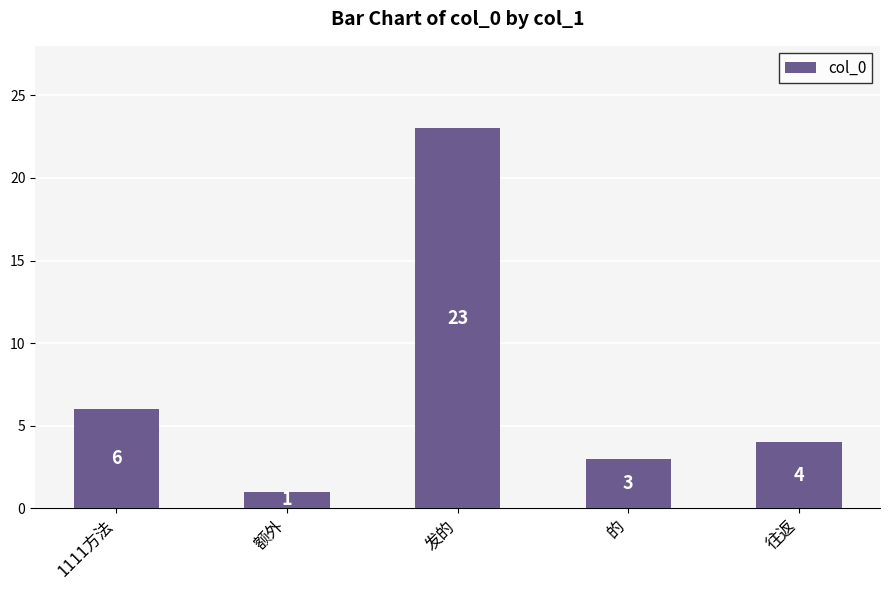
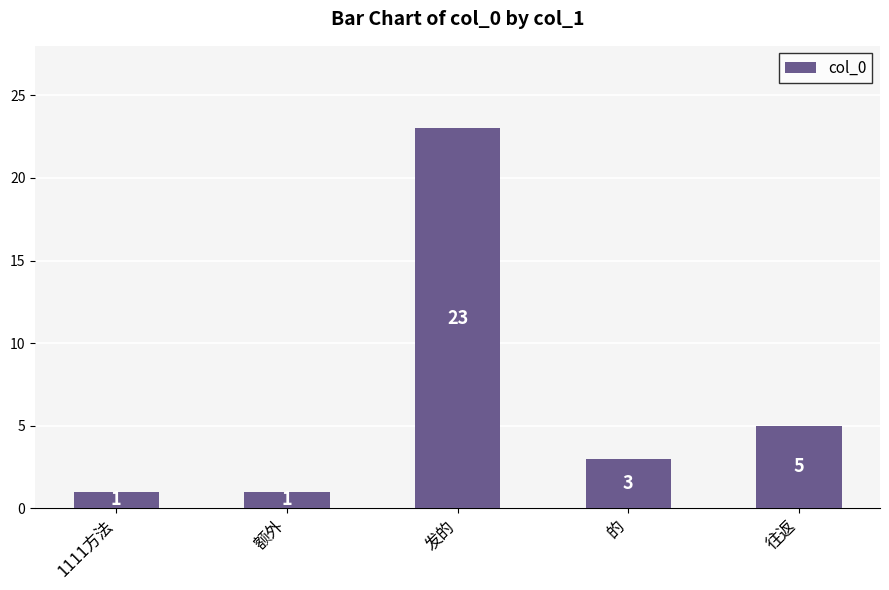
  {
-   "1111方法": 6,
+   "1111方法": 1,
    "额外": 1,
    "发的": 23,
    "的": 3,
-   "往返": 4
+   "往返": 5
  }
